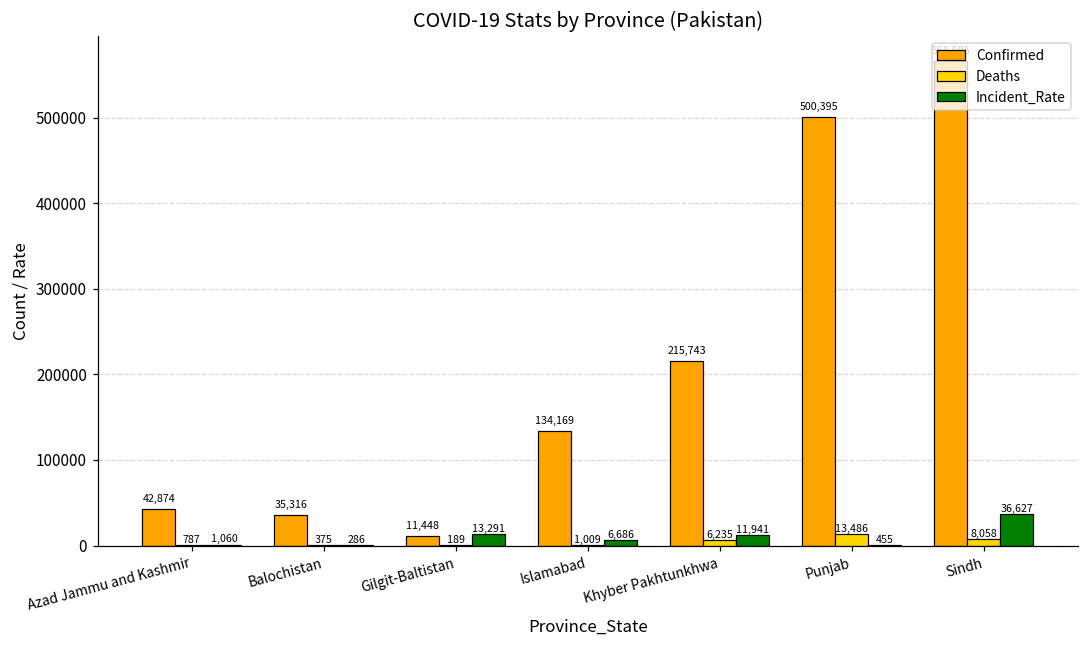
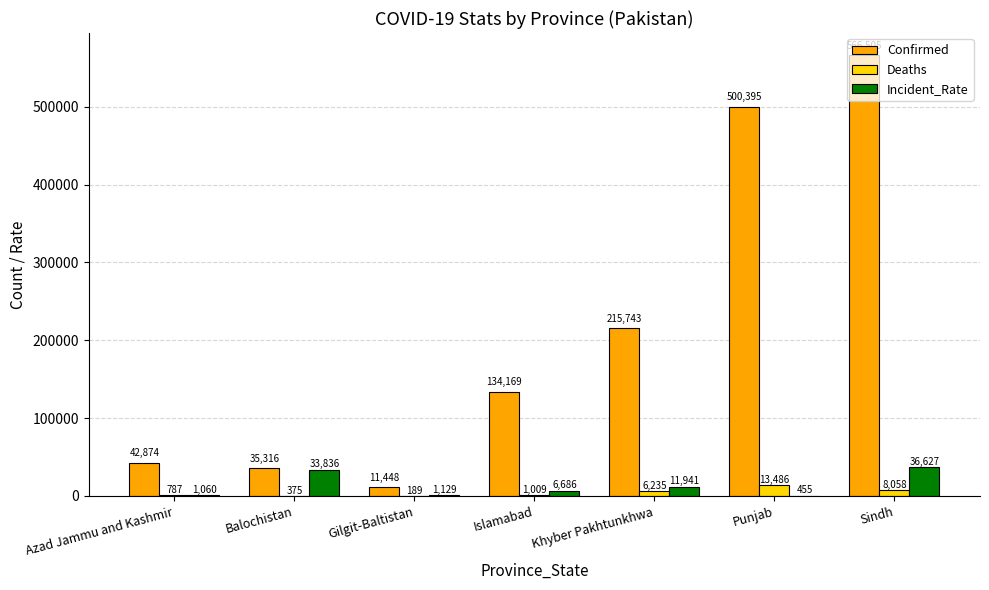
  {
    "Incident_Rate": {
      "Azad Jammu and Kashmir": "1,060",
-     "Balochistan": "286",
-     "Gilgit-Baltistan": "13,291",
+     "Balochistan": "33,836",
+     "Gilgit-Baltistan": "1,129",
      "Islamabad": "6,686",
      "Khyber Pakhtunkhwa": "11,941",
      "Punjab": "455",
      "Sindh": "36,627"
    }
  }
